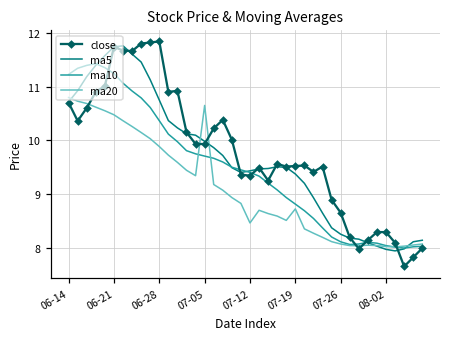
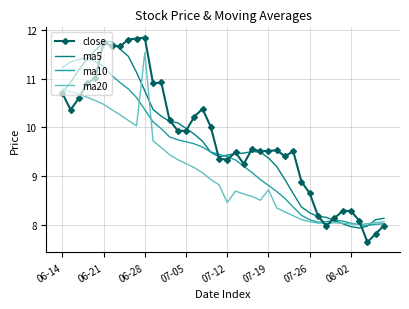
  {
    "ma20": {
      "06-21": 10.5,
-     "06-28": 9.9,
-     "07-05": 10.6,
+     "06-28": 11.5,
+     "07-05": 9.3,
      "07-12": 8.5,
      "07-19": 8.7
    }
  }
